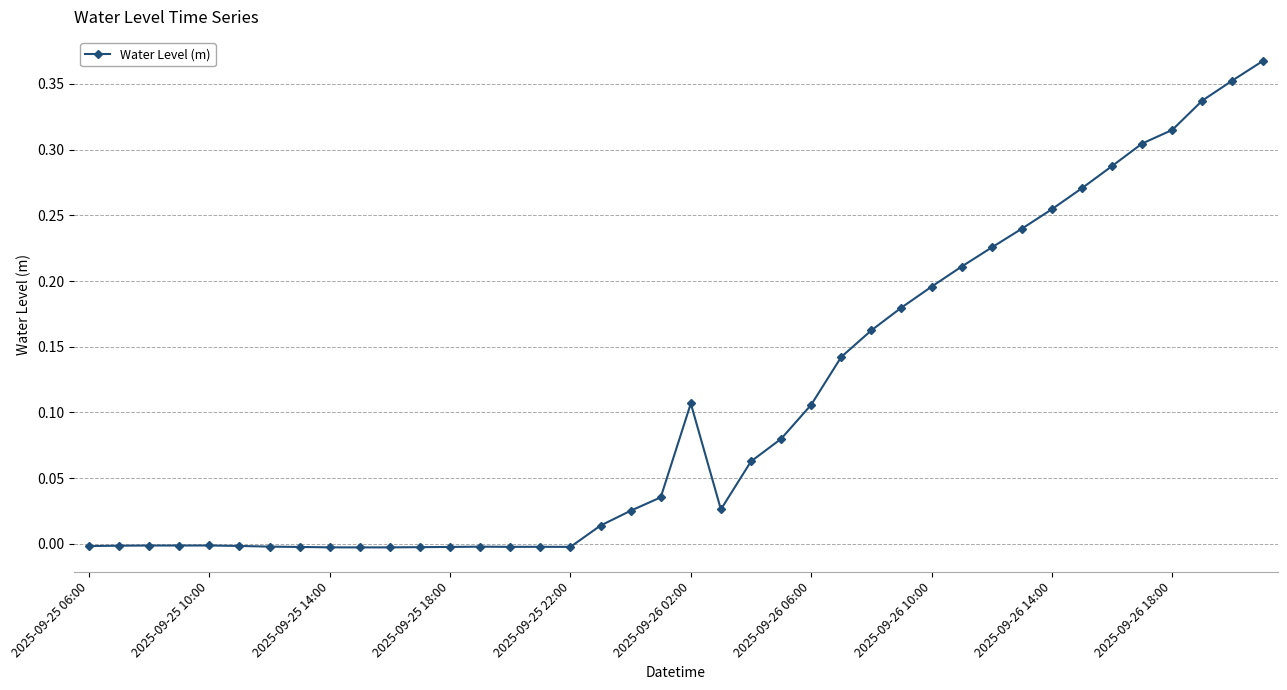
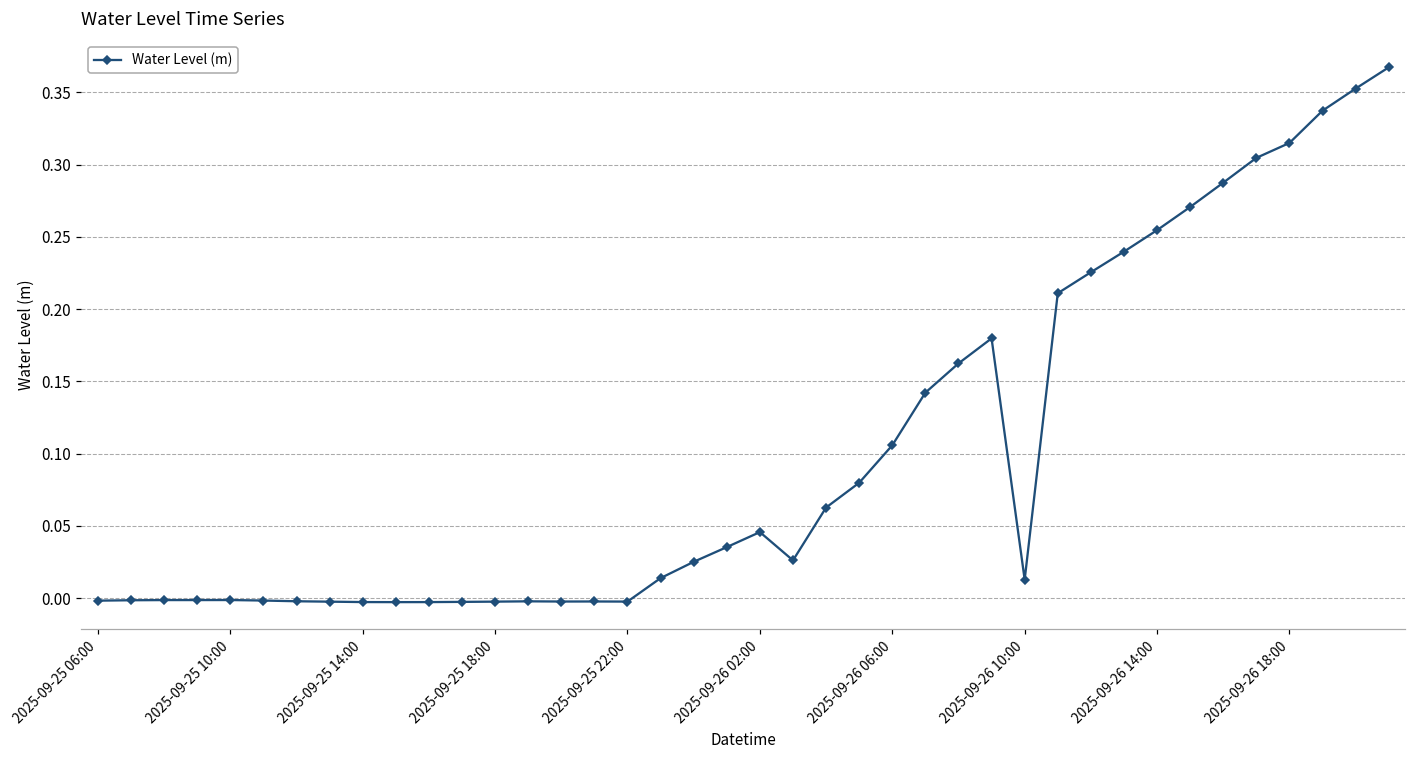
  {
    "2025-09-25 06:00": -0.002,
    "2025-09-25 10:00": -0.001,
    "2025-09-25 14:00": -0.003,
    "2025-09-25 18:00": -0.002,
    "2025-09-25 22:00": -0.002,
-   "2025-09-26 02:00": 0.107,
+   "2025-09-26 02:00": 0.046,
    "2025-09-26 06:00": 0.106,
-   "2025-09-26 10:00": 0.196,
+   "2025-09-26 10:00": 0.013,
    "2025-09-26 14:00": 0.255,
    "2025-09-26 18:00": 0.315
  }
